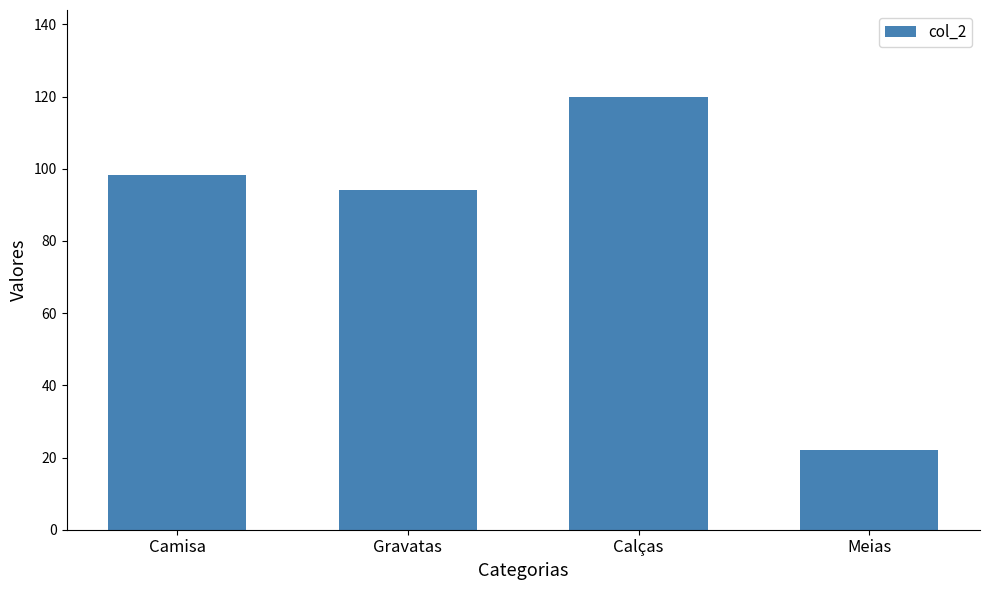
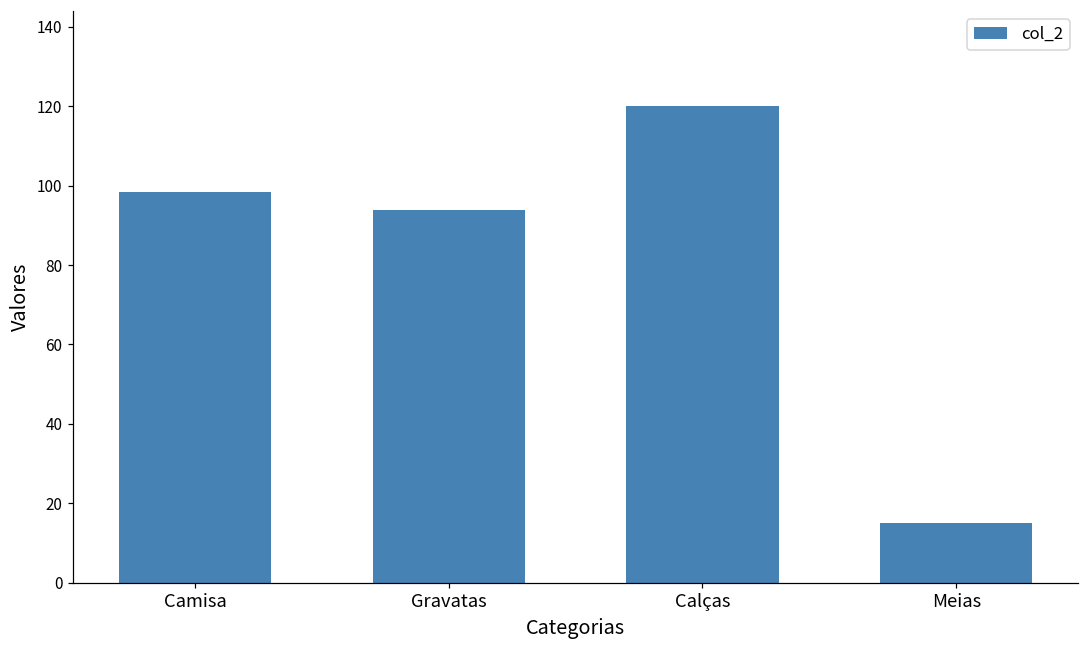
  {
    "Camisa": 98,
    "Gravatas": 94,
    "Calças": 120,
-   "Meias": 22
+   "Meias": 15
  }
